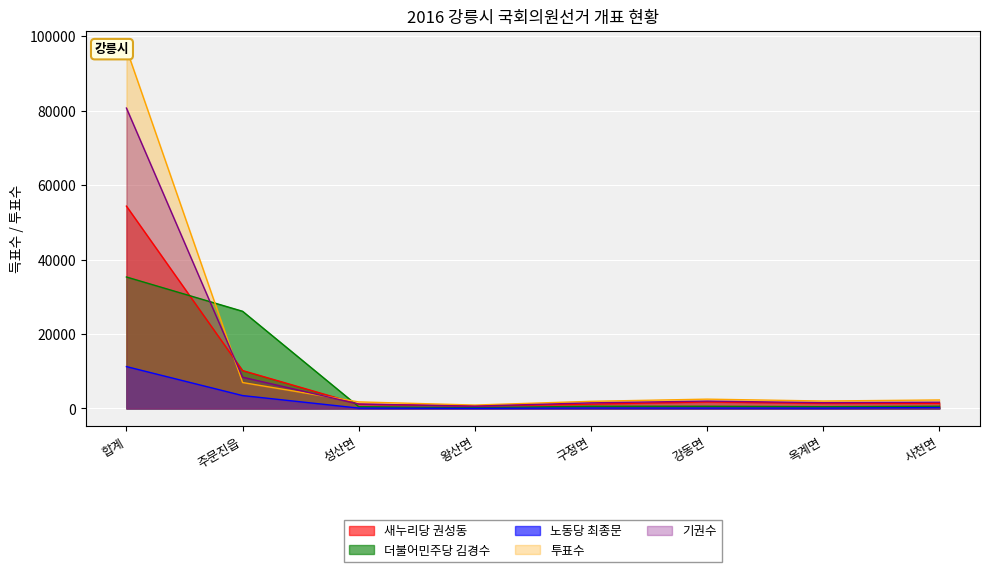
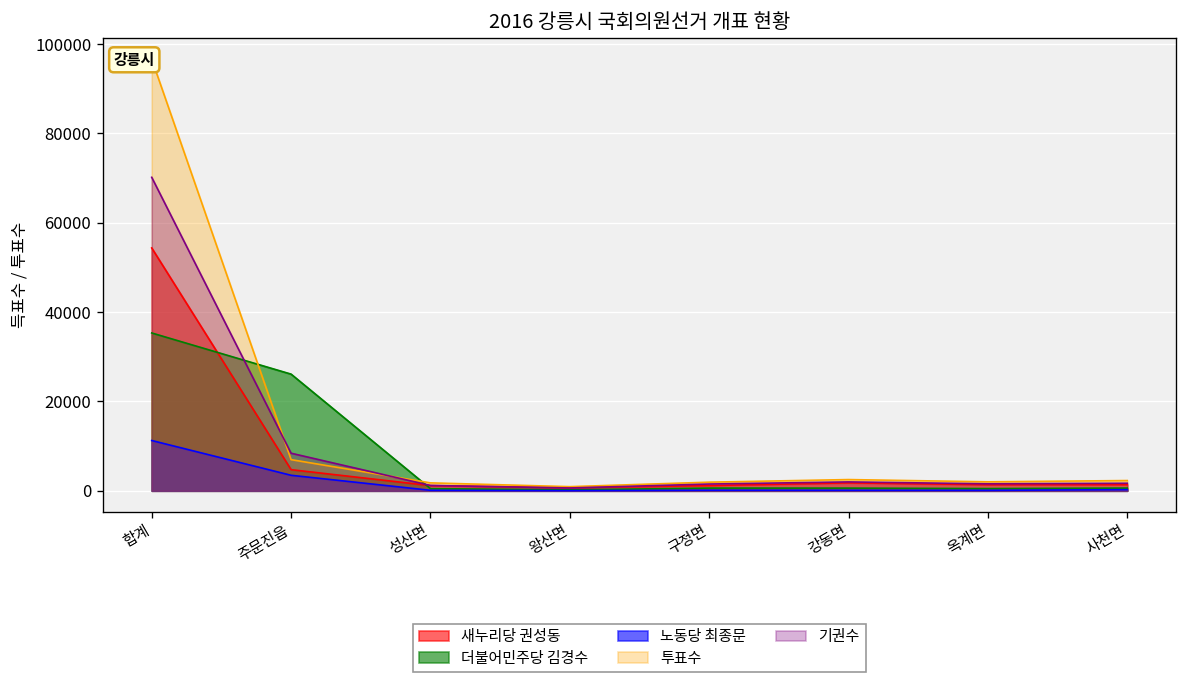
  {
    "새누리당 권성동": {
      "합계": 54000,
-     "주문진읍": 10000
+     "주문진읍": 5000
    },
    "더불어민주당 김경수": {
      "합계": 35000,
      "주문진읍": 26000
    },
    "노동당 최종문": {
      "합계": 11000,
      "주문진읍": 3000
    },
    "투표수": {
      "주문진읍": 7000
    },
    "기권수": {
-     "합계": 81000,
+     "합계": 70000,
      "주문진읍": 8000
    }
  }
